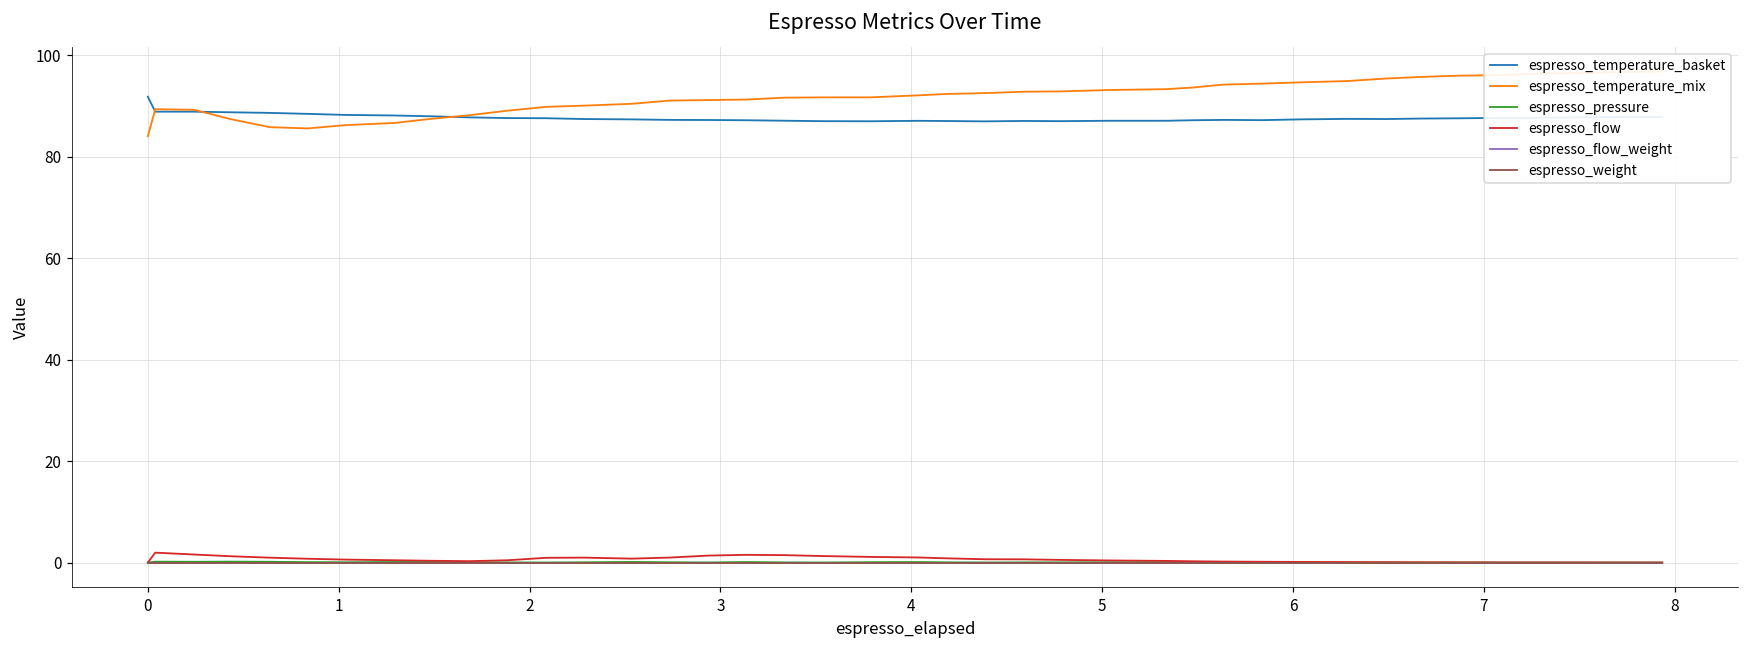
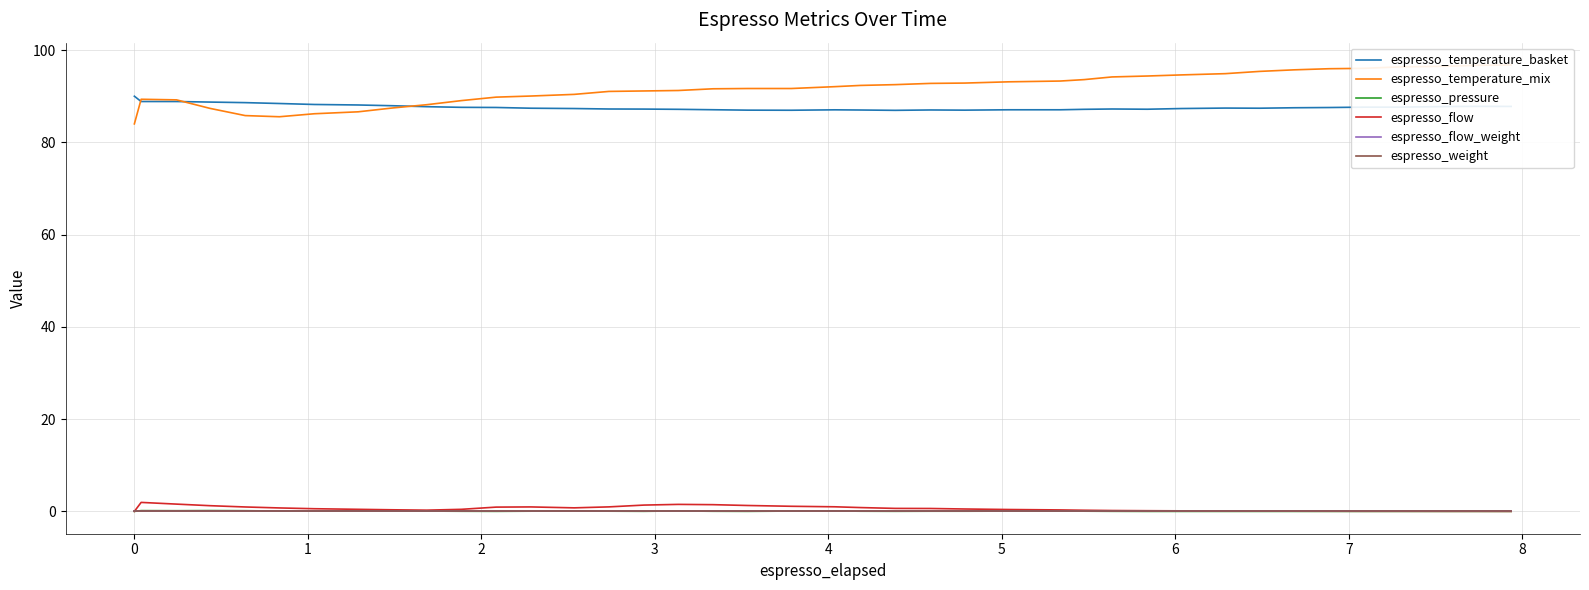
  {
    "espresso_temperature_basket": {
-     "0": 92
+     "0": 90
    },
    "espresso_temperature_mix": {
      "0": 84
    }
  }
